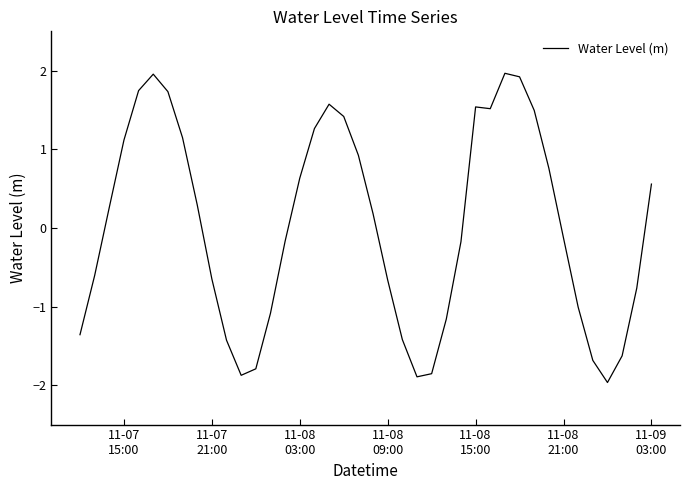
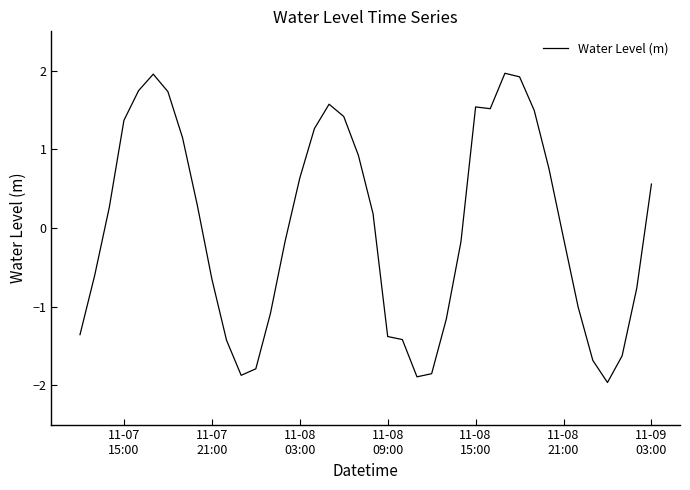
  {
-   "11-07 15:00": 1.1,
+   "11-07 15:00": 1.4,
    "11-07 21:00": -0.6,
    "11-08 03:00": 0.6,
-   "11-08 09:00": -0.7,
+   "11-08 09:00": -1.4,
    "11-08 15:00": 1.5,
    "11-08 21:00": -0.1,
    "11-09 03:00": 0.6
  }
